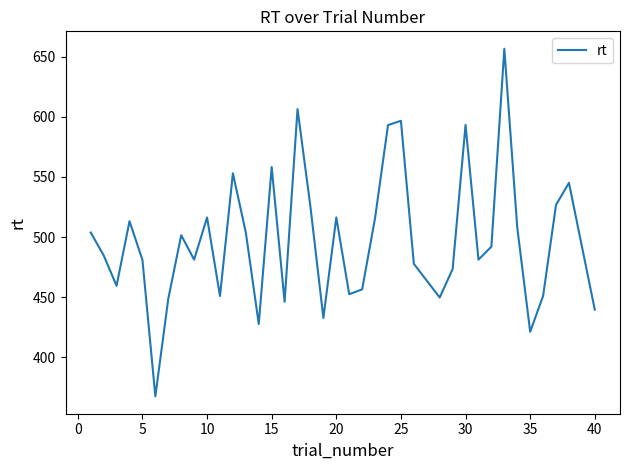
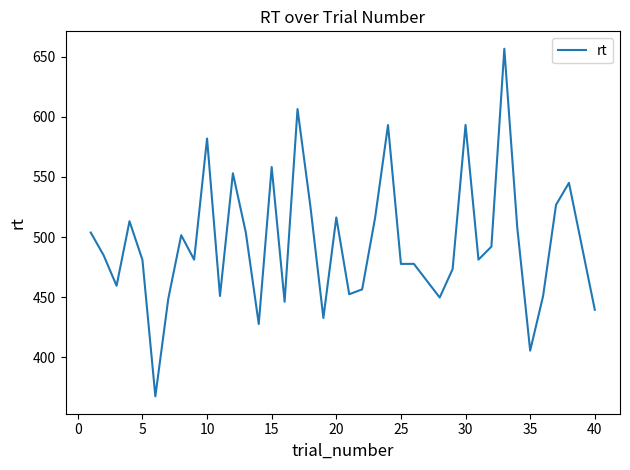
  {
    "5": 481,
-   "10": 516,
+   "10": 582,
    "15": 558,
    "20": 516,
-   "25": 597,
+   "25": 478,
    "30": 593,
-   "35": 421,
+   "35": 406,
    "40": 440
  }
